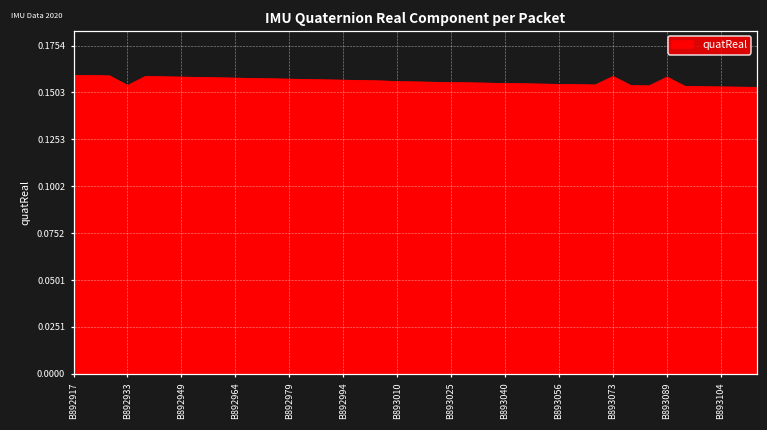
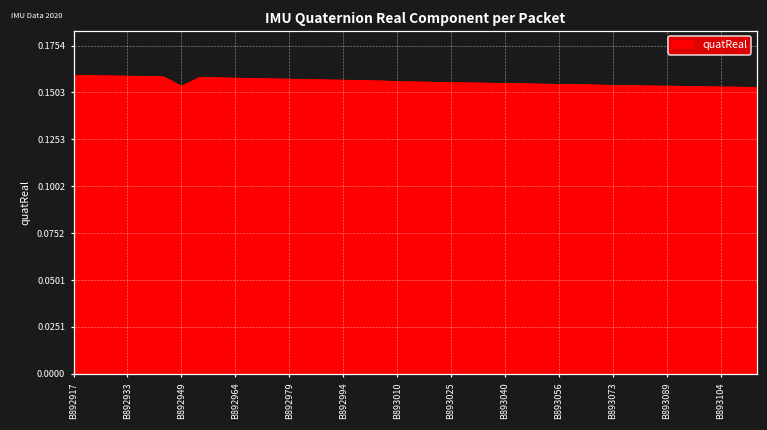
  {
    "B892917": 0.159,
-   "B892933": 0.154,
-   "B892949": 0.159,
+   "B892933": 0.159,
+   "B892949": 0.154,
    "B892964": 0.158,
    "B892979": 0.157,
    "B892994": 0.157,
    "B893010": 0.156,
    "B893025": 0.156,
    "B893040": 0.155,
    "B893056": 0.155,
-   "B893073": 0.159,
-   "B893089": 0.158,
+   "B893073": 0.154,
+   "B893089": 0.154,
    "B893104": 0.153
  }
